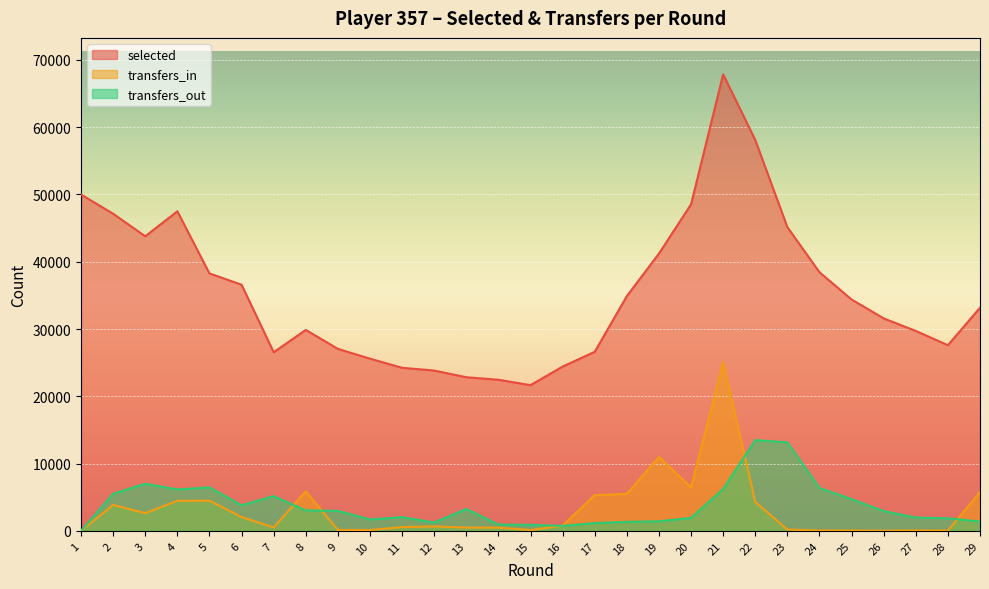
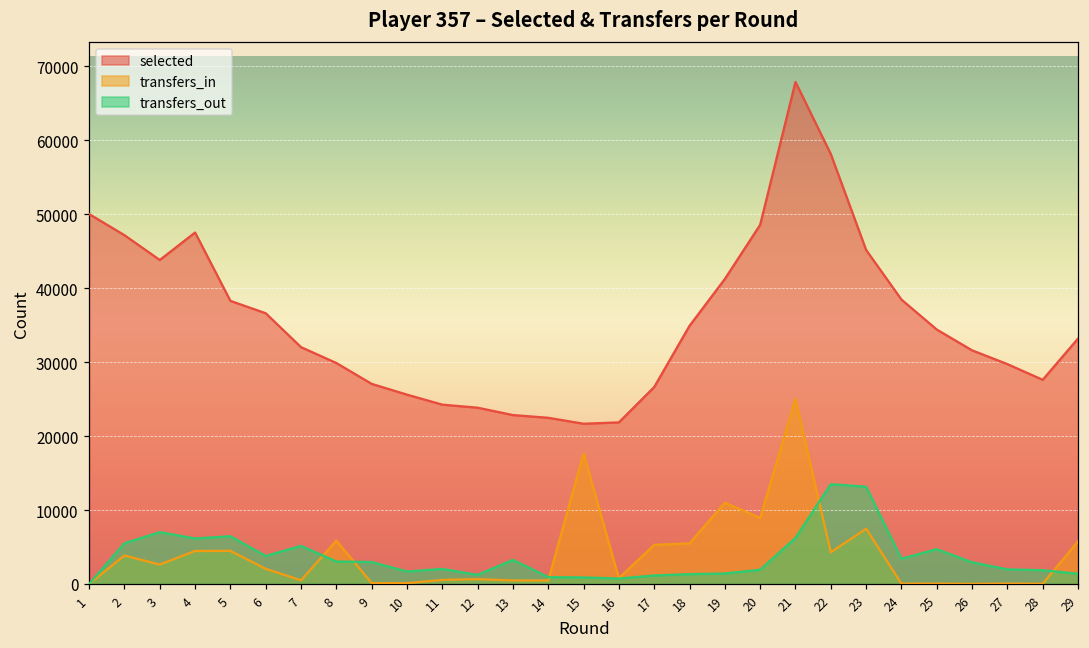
  {
    "selected": {
      "1": 50000,
      "2": 47000,
      "3": 44000,
      "4": 48000,
      "5": 38000,
      "6": 37000,
-     "7": 27000,
+     "7": 32000,
      "8": 30000,
      "9": 27000,
      "10": 26000,
      "11": 24000,
      "12": 24000,
      "13": 23000,
      "14": 22000,
      "15": 22000,
-     "16": 24000,
+     "16": 22000,
      "17": 27000,
      "18": 35000,
      "19": 41000,
      "20": 49000,
      "21": 68000,
      "22": 58000,
      "23": 45000,
      "24": 38000,
      "25": 34000,
      "26": 32000,
      "27": 30000,
      "28": 28000,
      "29": 33000
    },
    "transfers_in": {
      "2": 4000,
      "3": 3000,
      "4": 4000,
      "5": 4000,
      "6": 2000,
      "7": 1000,
      "8": 6000,
      "9": 0,
      "10": 0,
      "11": 1000,
      "12": 1000,
      "13": 0,
      "14": 0,
-     "15": 0,
+     "15": 18000,
      "17": 5000,
      "18": 5000,
      "19": 11000,
-     "20": 6000,
+     "20": 9000,
      "21": 25000,
      "22": 4000,
-     "23": 0,
+     "23": 7000,
      "24": 0,
      "25": 0,
      "26": 0,
      "27": 0,
      "28": 0,
      "29": 6000
    },
    "transfers_out": {
      "2": 6000,
      "3": 7000,
      "4": 6000,
      "5": 6000,
      "6": 4000,
      "7": 5000,
      "8": 3000,
      "9": 3000,
      "10": 2000,
      "11": 2000,
      "12": 1000,
      "13": 3000,
      "14": 1000,
      "15": 1000,
      "17": 1000,
      "18": 1000,
      "19": 1000,
      "20": 2000,
      "21": 6000,
      "22": 13000,
      "23": 13000,
-     "24": 6000,
+     "24": 3000,
      "25": 5000,
      "26": 3000,
      "27": 2000,
      "28": 2000,
      "29": 1000
    }
  }
